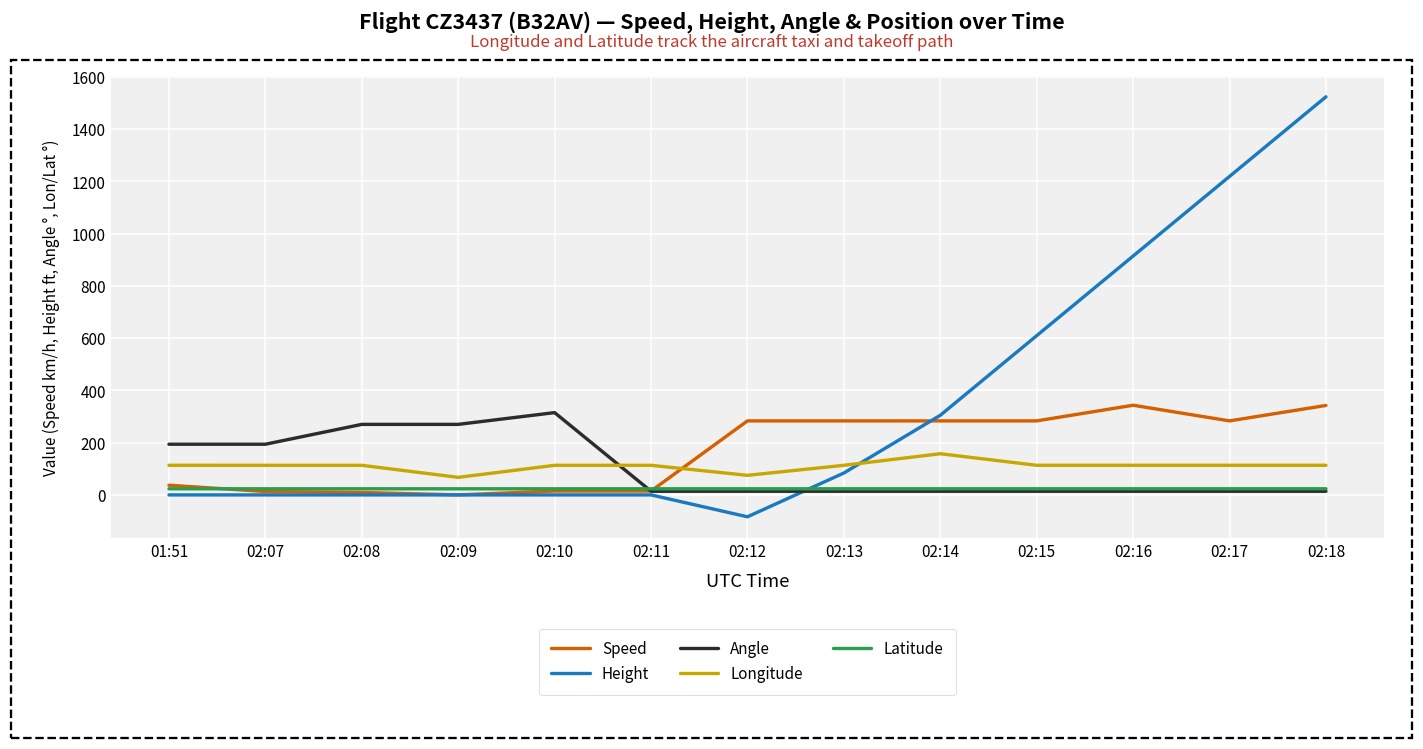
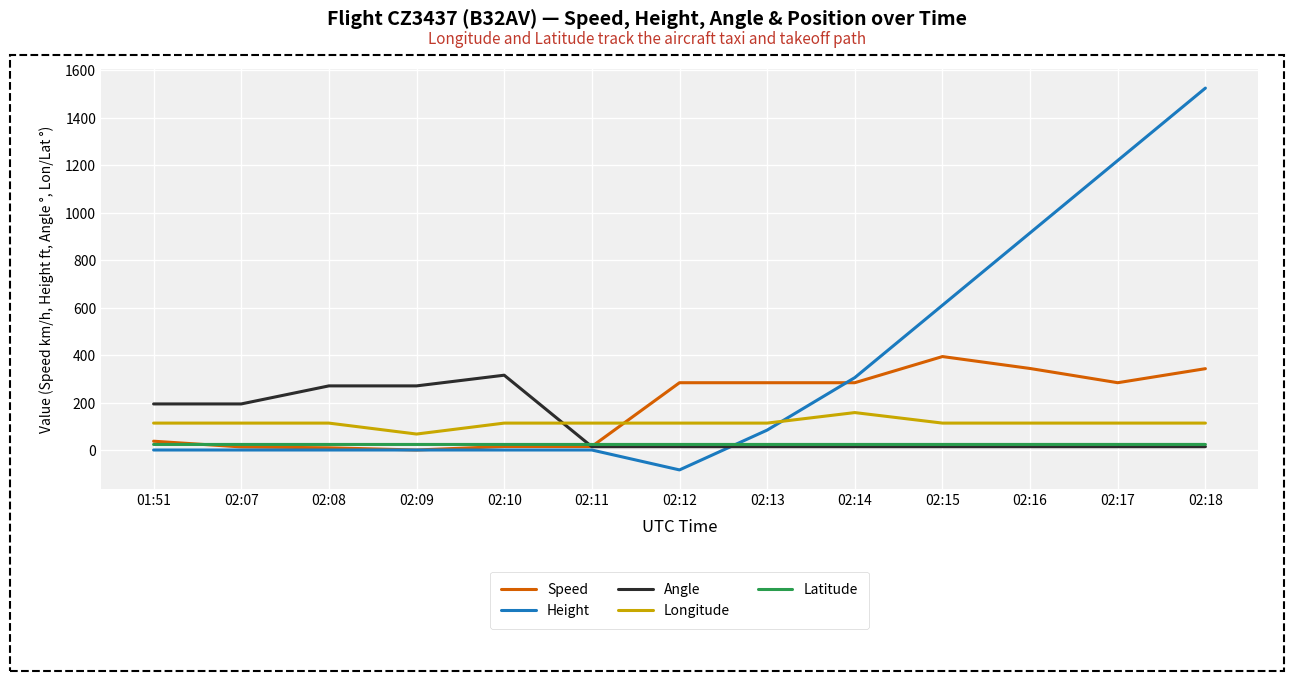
  {
    "Speed": {
      "01:51": 40,
      "02:12": 280,
      "02:13": 280,
      "02:14": 280,
-     "02:15": 280,
+     "02:15": 390,
      "02:16": 340,
      "02:17": 280,
      "02:18": 340
    },
    "Height": {
      "01:51": 0,
      "02:07": 0,
      "02:10": 0,
      "02:11": 0,
      "02:12": -80,
      "02:13": 80,
      "02:14": 300,
      "02:15": 610,
      "02:16": 910,
      "02:17": 1220,
      "02:18": 1520
    },
    "Angle": {
      "01:51": 190,
      "02:07": 190,
      "02:08": 270,
      "02:09": 270,
      "02:10": 320
    },
    "Longitude": {
      "01:51": 110,
      "02:07": 110,
      "02:08": 110,
      "02:09": 70,
      "02:10": 110,
      "02:11": 110,
-     "02:12": 70,
+     "02:12": 110,
      "02:13": 110,
      "02:14": 160,
      "02:15": 110,
      "02:16": 110,
      "02:17": 110,
      "02:18": 110
    },
    "Latitude": {
      "01:51": 20,
      "02:08": 20,
      "02:09": 20
    }
  }
